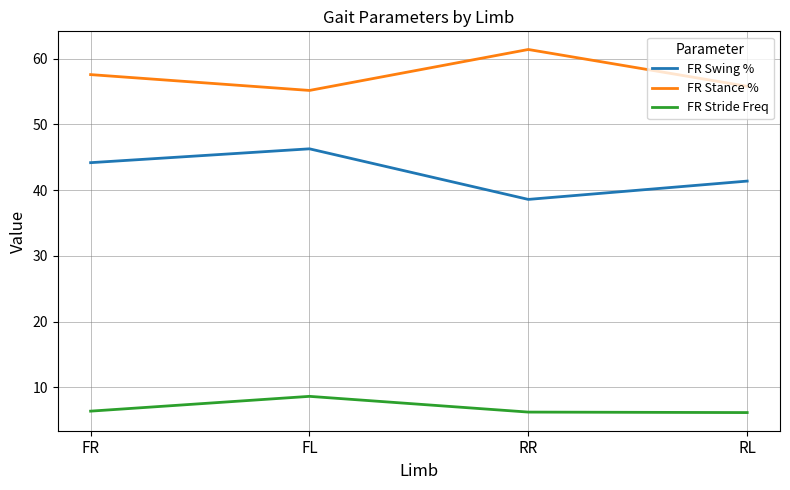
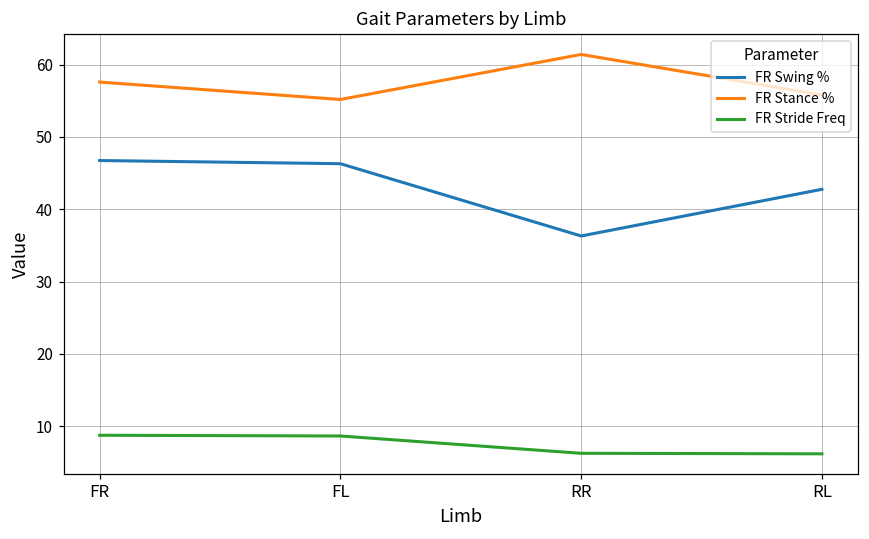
  {
    "FR Swing %": {
-     "FR": 44,
+     "FR": 47,
      "FL": 46,
-     "RR": 39,
-     "RL": 41
+     "RR": 36,
+     "RL": 43
    },
    "FR Stance %": {
      "FR": 58,
      "FL": 55,
      "RR": 61
    },
    "FR Stride Freq": {
-     "FR": 6,
+     "FR": 9,
      "FL": 9,
      "RR": 6,
      "RL": 6
    }
  }
